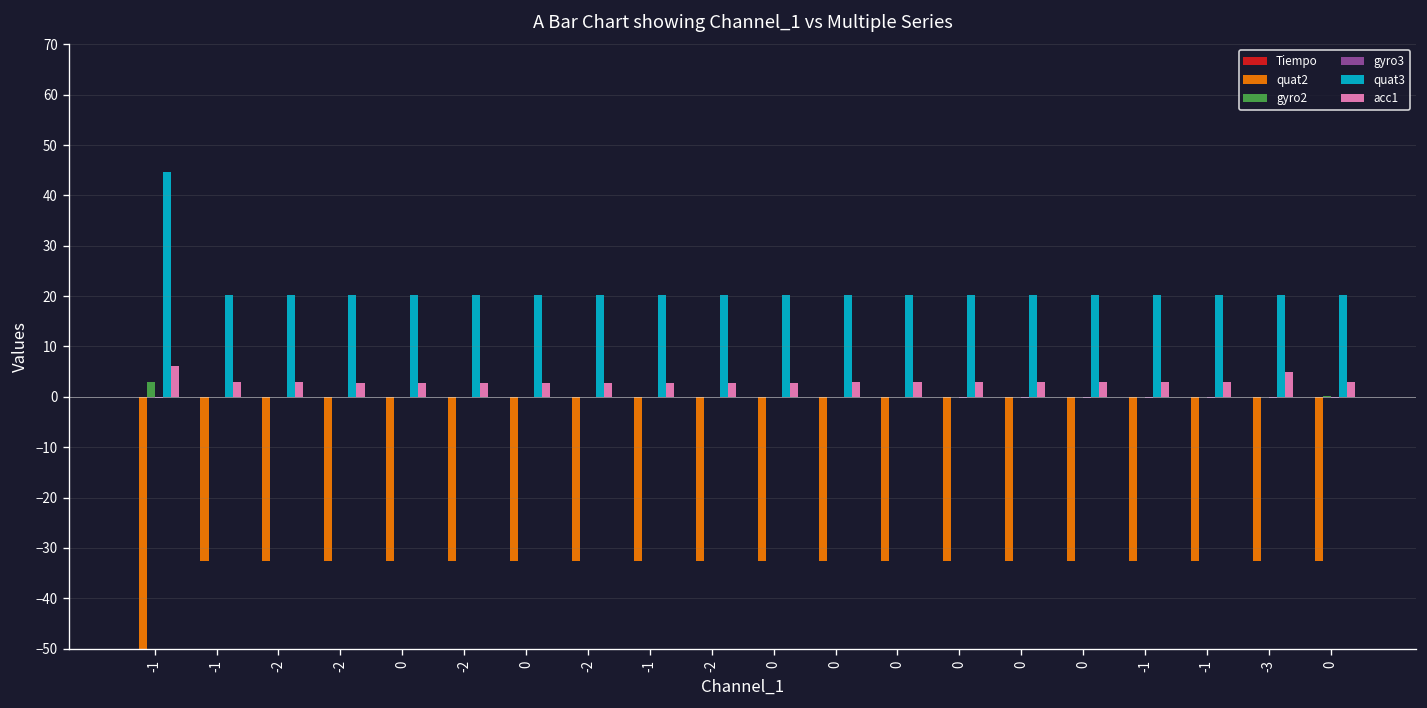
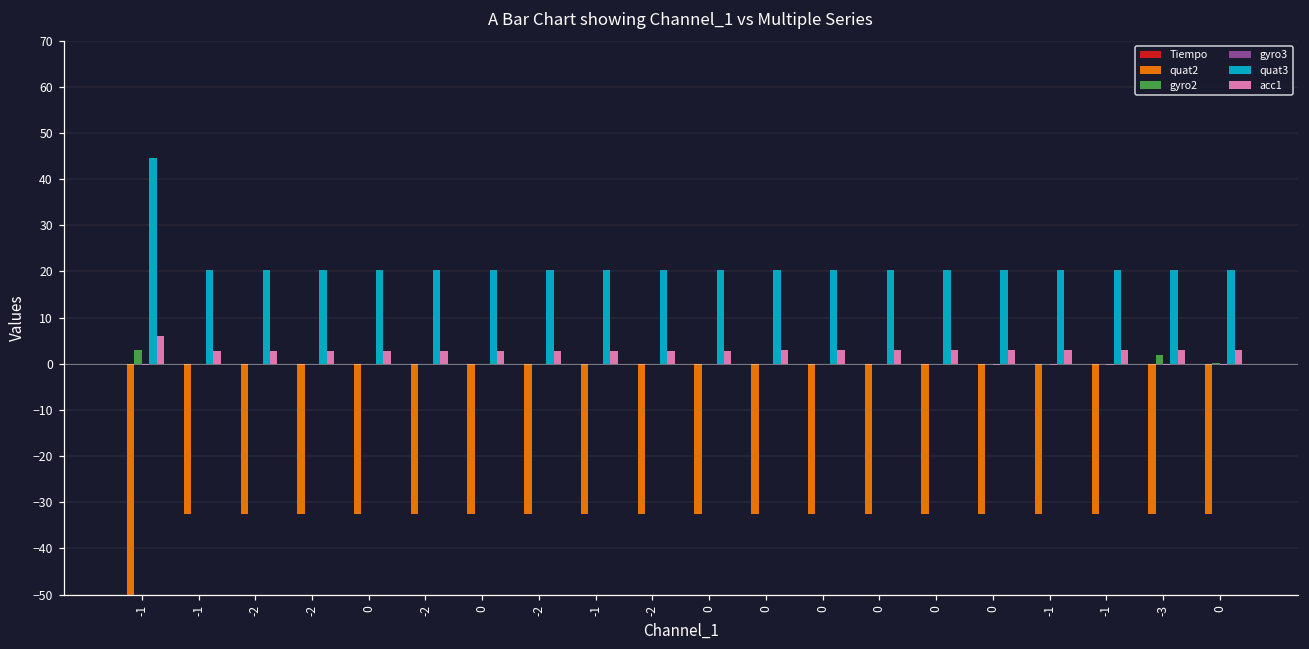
  {
    "quat2": {
      "-3": -33
    },
    "gyro2": {
-     "-3": 0
+     "-3": 2
    },
    "quat3": {
      "-3": 20
    },
    "acc1": {
-     "-3": 5
+     "-3": 3
    }
  }
